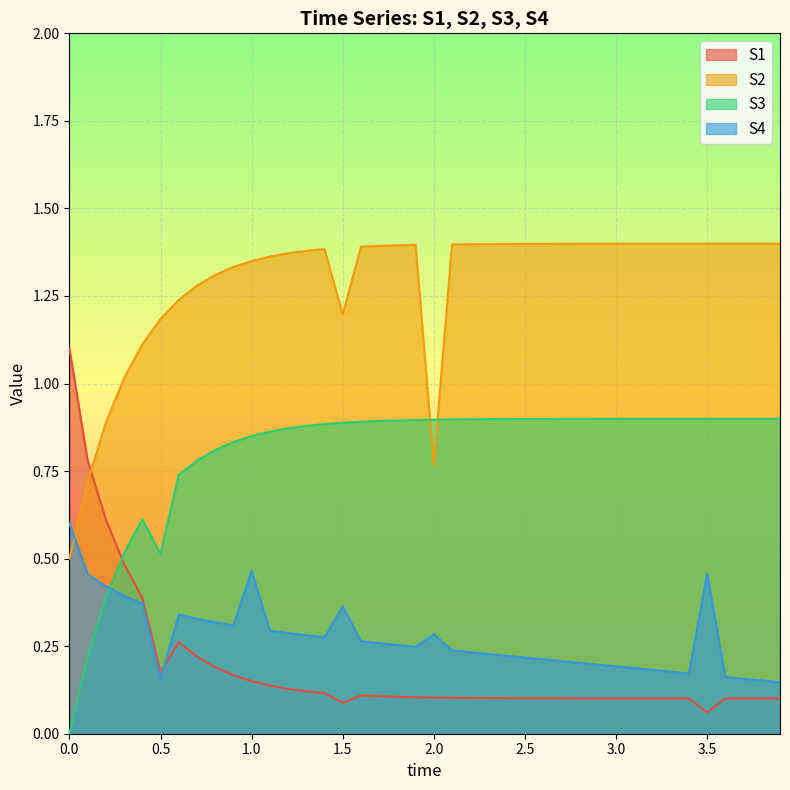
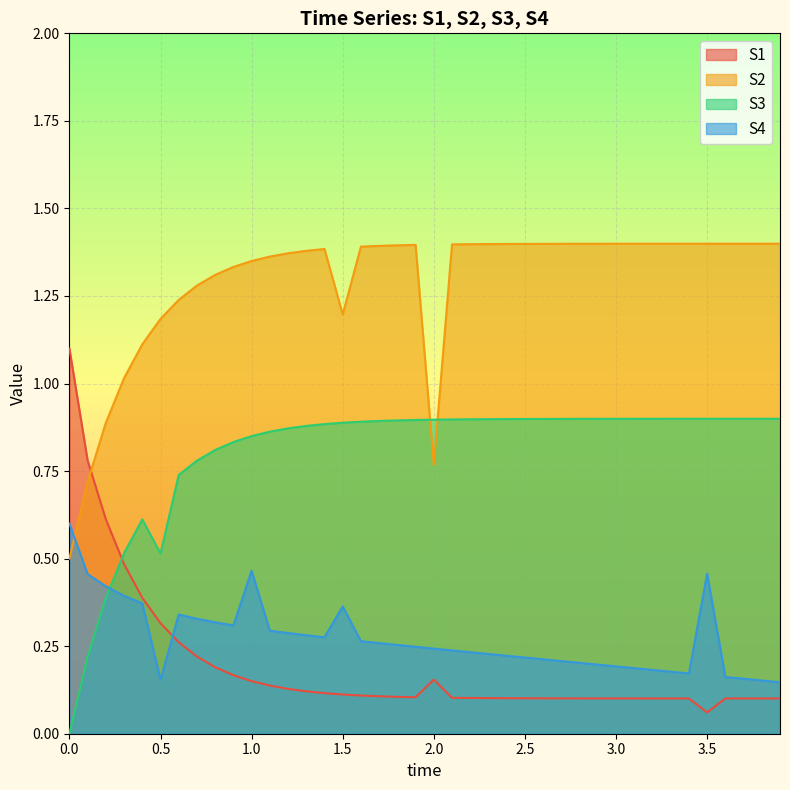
  {
    "S1": {
      "0.0": 1.10,
-     "0.5": 0.18,
+     "0.5": 0.32,
      "1.0": 0.15,
-     "1.5": 0.09,
-     "2.0": 0.10,
+     "1.5": 0.11,
+     "2.0": 0.15,
      "2.5": 0.10,
      "3.0": 0.10,
      "3.5": 0.06
    },
    "S2": {
      "0.0": 0.50,
      "0.5": 1.18,
      "1.0": 1.35,
      "1.5": 1.20,
      "2.0": 0.77,
      "2.5": 1.40,
      "3.0": 1.40,
      "3.5": 1.40
    },
    "S3": {
      "0.0": 0.00,
      "0.5": 0.51,
      "1.0": 0.85,
      "1.5": 0.89,
      "2.0": 0.90,
      "2.5": 0.90,
      "3.0": 0.90,
      "3.5": 0.90
    },
    "S4": {
      "0.0": 0.60,
      "0.5": 0.15,
      "1.0": 0.47,
      "1.5": 0.36,
-     "2.0": 0.28,
+     "2.0": 0.24,
      "2.5": 0.22,
      "3.0": 0.19,
      "3.5": 0.46
    }
  }
